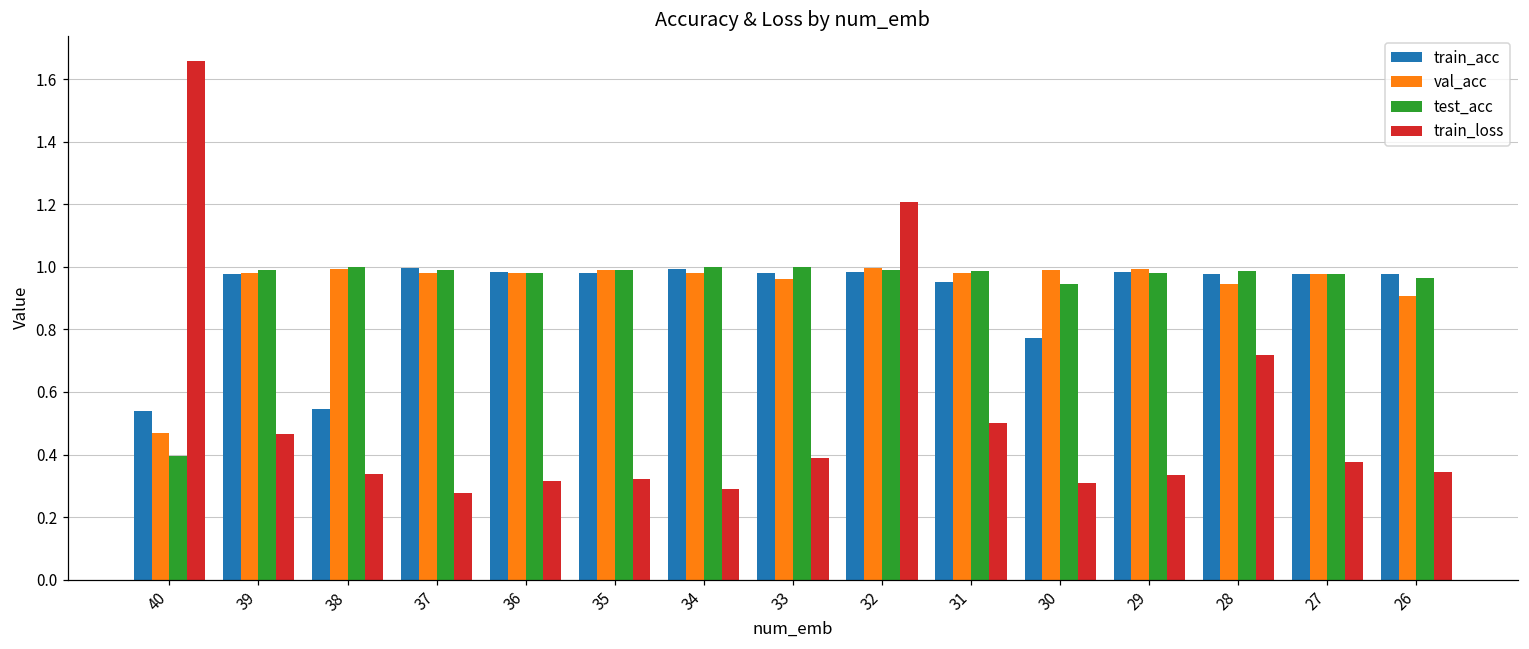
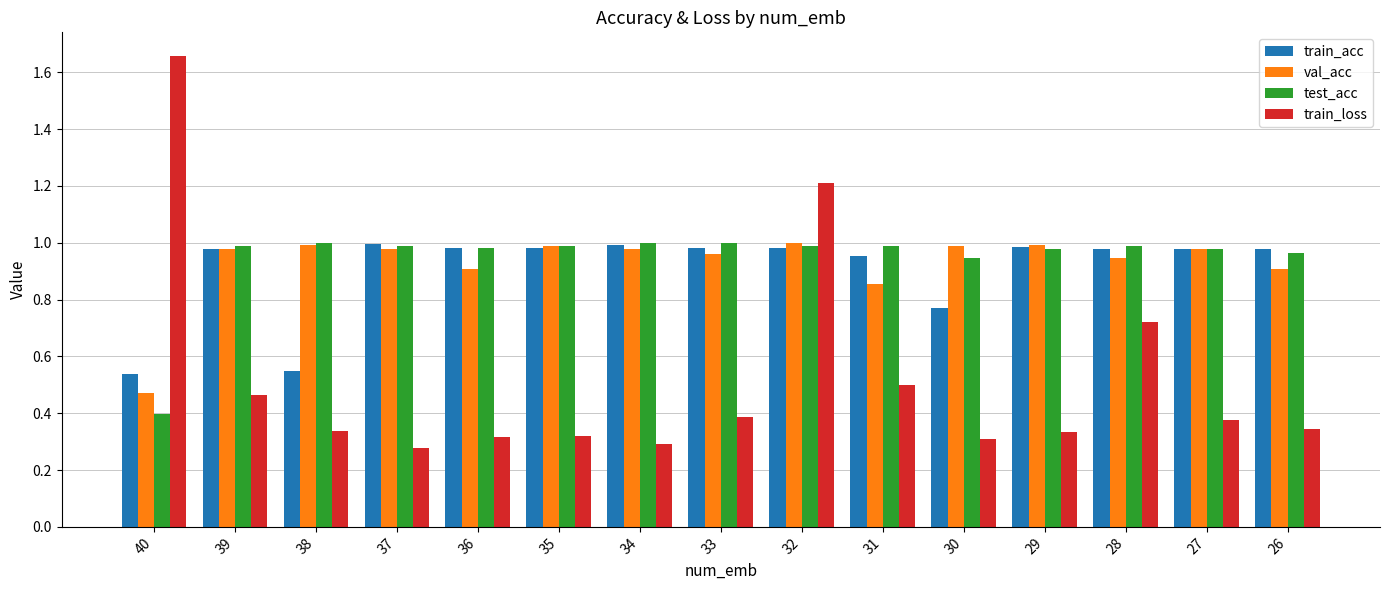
  {
    "train_acc": {
      "40": 0.54,
      "39": 0.98,
      "38": 0.55,
      "37": 1.00,
      "36": 0.98,
      "35": 0.98,
      "34": 0.99,
      "33": 0.98,
      "32": 0.98,
      "31": 0.95,
      "30": 0.77,
      "29": 0.98,
      "28": 0.98,
      "27": 0.98,
      "26": 0.98
    },
    "val_acc": {
      "40": 0.47,
      "39": 0.98,
      "38": 0.99,
      "37": 0.98,
-     "36": 0.98,
+     "36": 0.91,
      "35": 0.99,
      "34": 0.98,
      "33": 0.96,
      "32": 1.00,
-     "31": 0.98,
+     "31": 0.85,
      "30": 0.99,
      "29": 0.99,
      "28": 0.95,
      "27": 0.98,
      "26": 0.91
    },
    "test_acc": {
      "40": 0.40,
      "39": 0.99,
      "38": 1.00,
      "37": 0.99,
      "36": 0.98,
      "35": 0.99,
      "34": 1.00,
      "33": 1.00,
      "32": 0.99,
      "31": 0.99,
      "30": 0.95,
      "29": 0.98,
      "28": 0.99,
      "27": 0.98,
      "26": 0.96
    },
    "train_loss": {
      "40": 1.66,
      "39": 0.46,
      "38": 0.34,
      "37": 0.28,
      "36": 0.32,
      "35": 0.32,
      "34": 0.29,
      "33": 0.39,
      "32": 1.21,
      "31": 0.50,
      "30": 0.31,
      "29": 0.33,
      "28": 0.72,
      "27": 0.38,
      "26": 0.35
    }
  }
